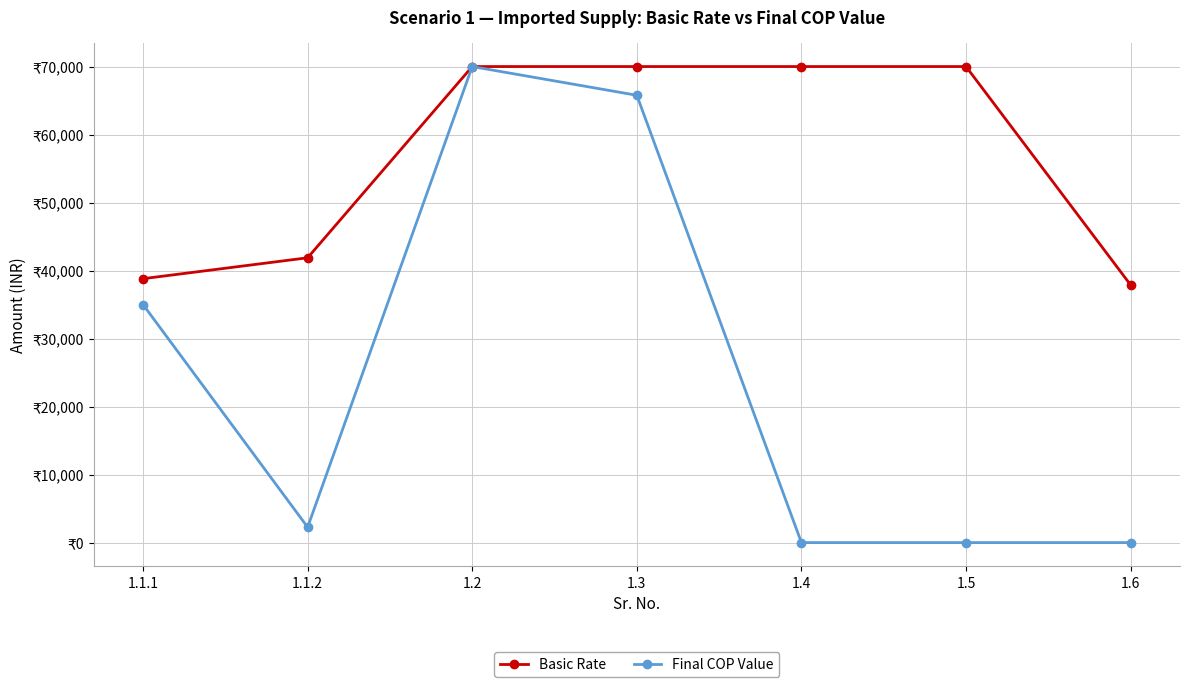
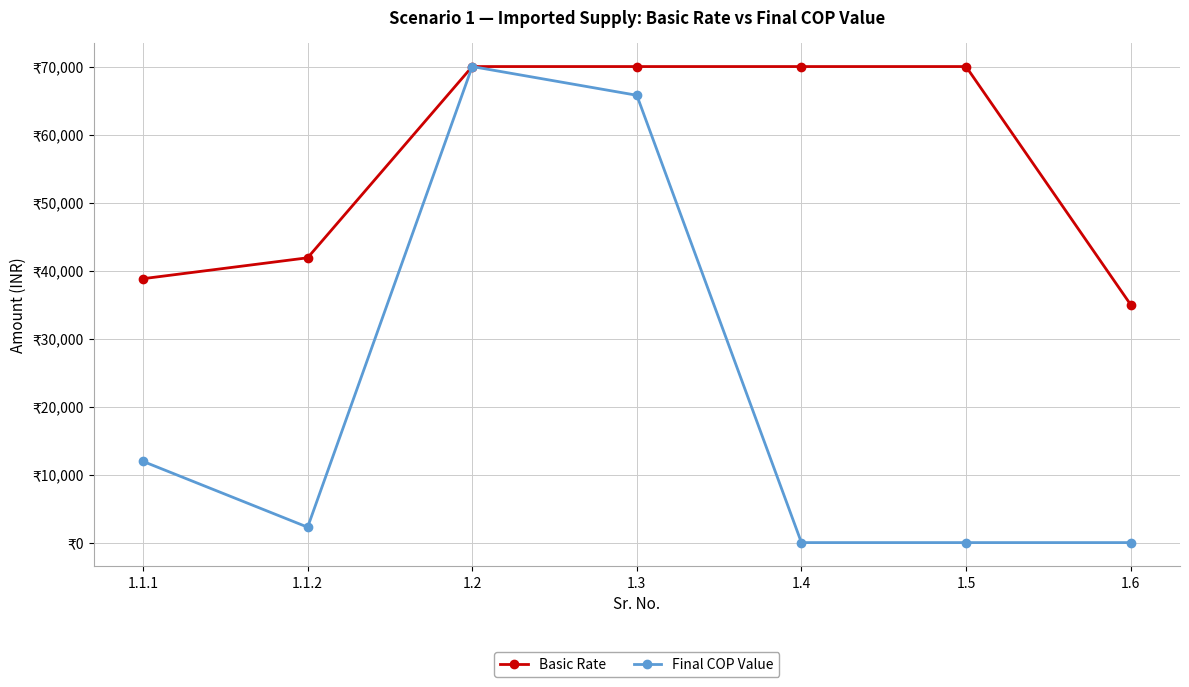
  {
    "Basic Rate": {
      "1.1.1": "₹39,000",
      "1.1.2": "₹42,000",
      "1.3": "₹70,000",
      "1.4": "₹70,000",
      "1.5": "₹70,000",
-     "1.6": "₹38,000"
+     "1.6": "₹35,000"
    },
    "Final COP Value": {
-     "1.1.1": "₹35,000",
+     "1.1.1": "₹12,000",
      "1.1.2": "₹2,000",
      "1.3": "₹66,000",
      "1.4": "₹0",
      "1.5": "₹0",
      "1.6": "₹0"
    }
  }
